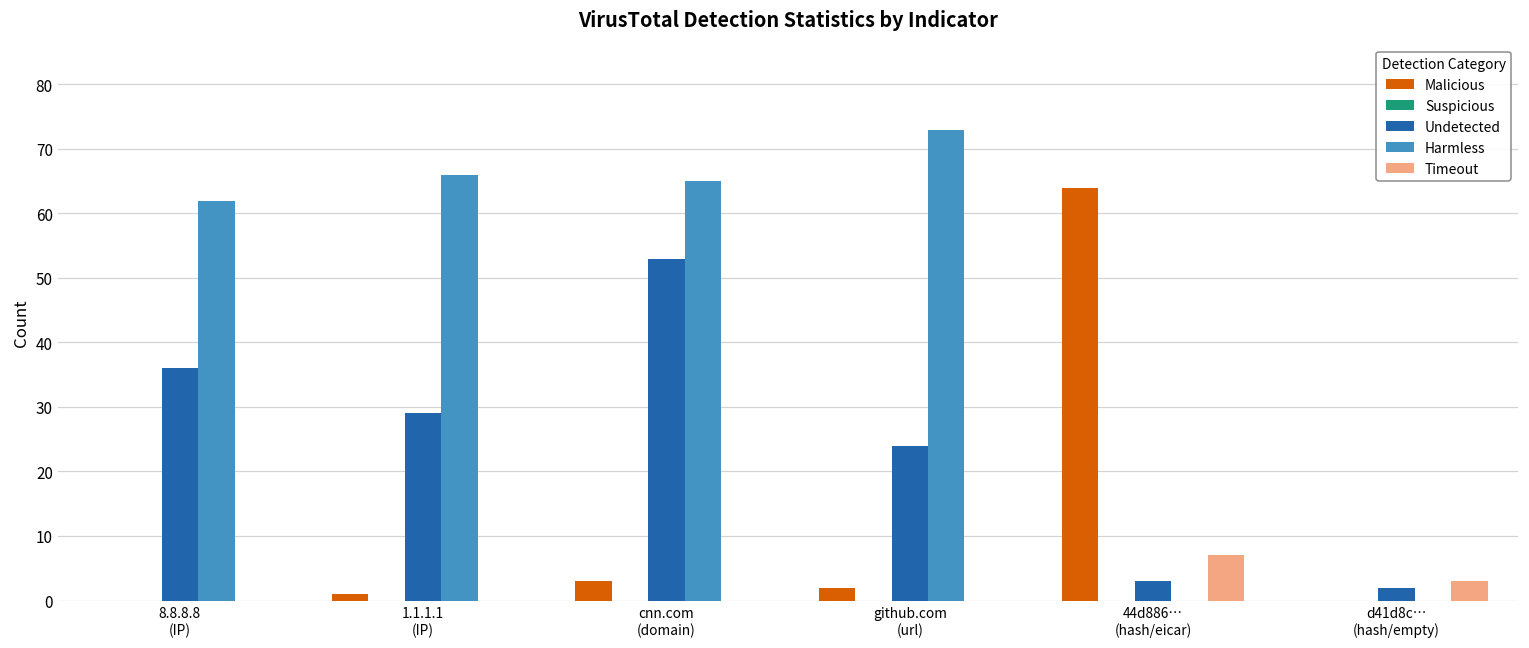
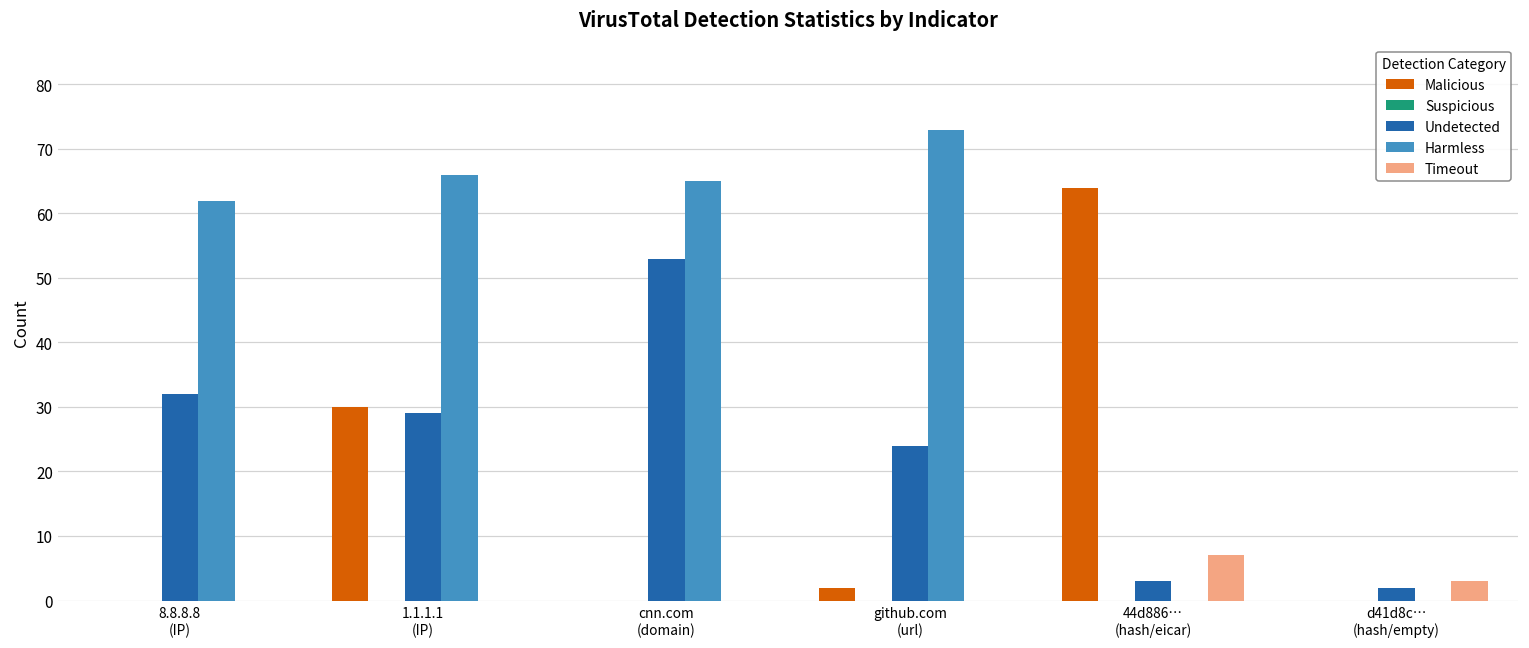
  {
    "Malicious": {
      "8.8.8.8 (IP)": 0,
-     "1.1.1.1 (IP)": 1,
-     "cnn.com (domain)": 3,
+     "1.1.1.1 (IP)": 30,
+     "cnn.com (domain)": 0,
      "github.com (url)": 2,
      "44d886… (hash/eicar)": 64,
      "d41d8c… (hash/empty)": 0
    },
    "Suspicious": {
      "8.8.8.8 (IP)": 0,
      "1.1.1.1 (IP)": 0,
      "cnn.com (domain)": 0,
      "github.com (url)": 0,
      "44d886… (hash/eicar)": 0,
      "d41d8c… (hash/empty)": 0
    },
    "Undetected": {
-     "8.8.8.8 (IP)": 36,
+     "8.8.8.8 (IP)": 32,
      "1.1.1.1 (IP)": 29,
      "cnn.com (domain)": 53,
      "github.com (url)": 24,
      "44d886… (hash/eicar)": 3,
      "d41d8c… (hash/empty)": 2
    },
    "Harmless": {
      "8.8.8.8 (IP)": 62,
      "1.1.1.1 (IP)": 66,
      "cnn.com (domain)": 65,
      "github.com (url)": 73,
      "44d886… (hash/eicar)": 0,
      "d41d8c… (hash/empty)": 0
    },
    "Timeout": {
      "8.8.8.8 (IP)": 0,
      "1.1.1.1 (IP)": 0,
      "cnn.com (domain)": 0,
      "github.com (url)": 0,
      "44d886… (hash/eicar)": 7,
      "d41d8c… (hash/empty)": 3
    }
  }
